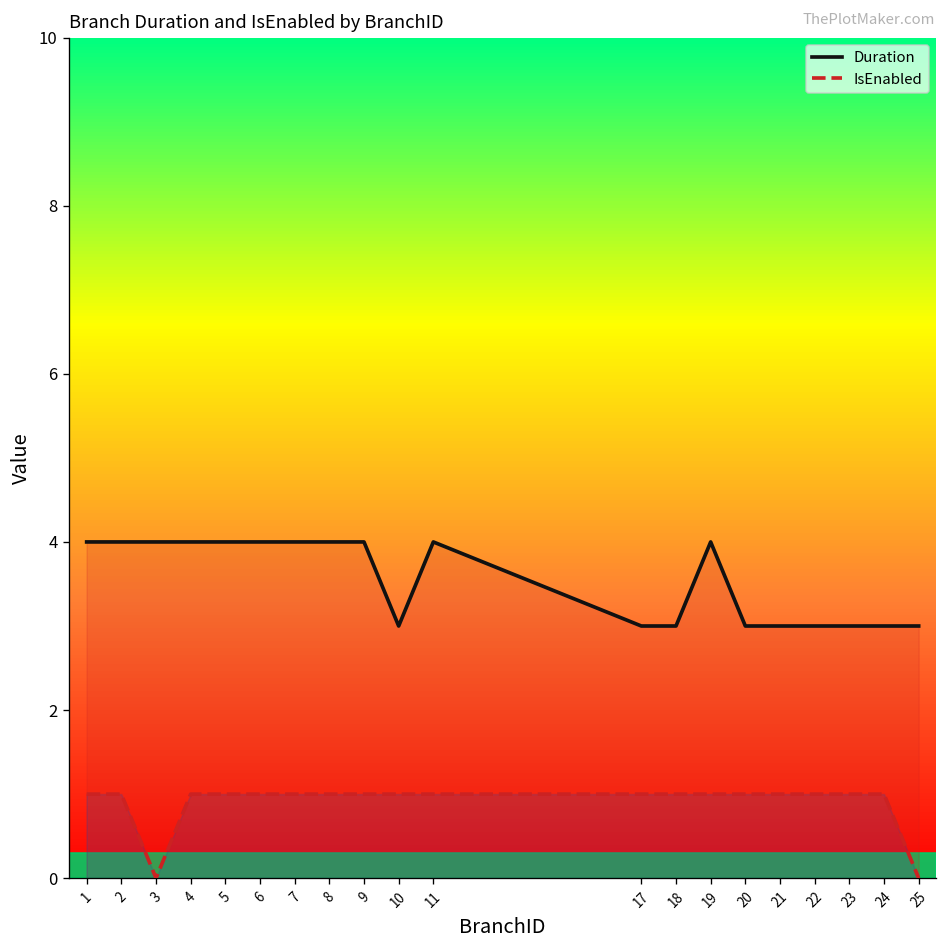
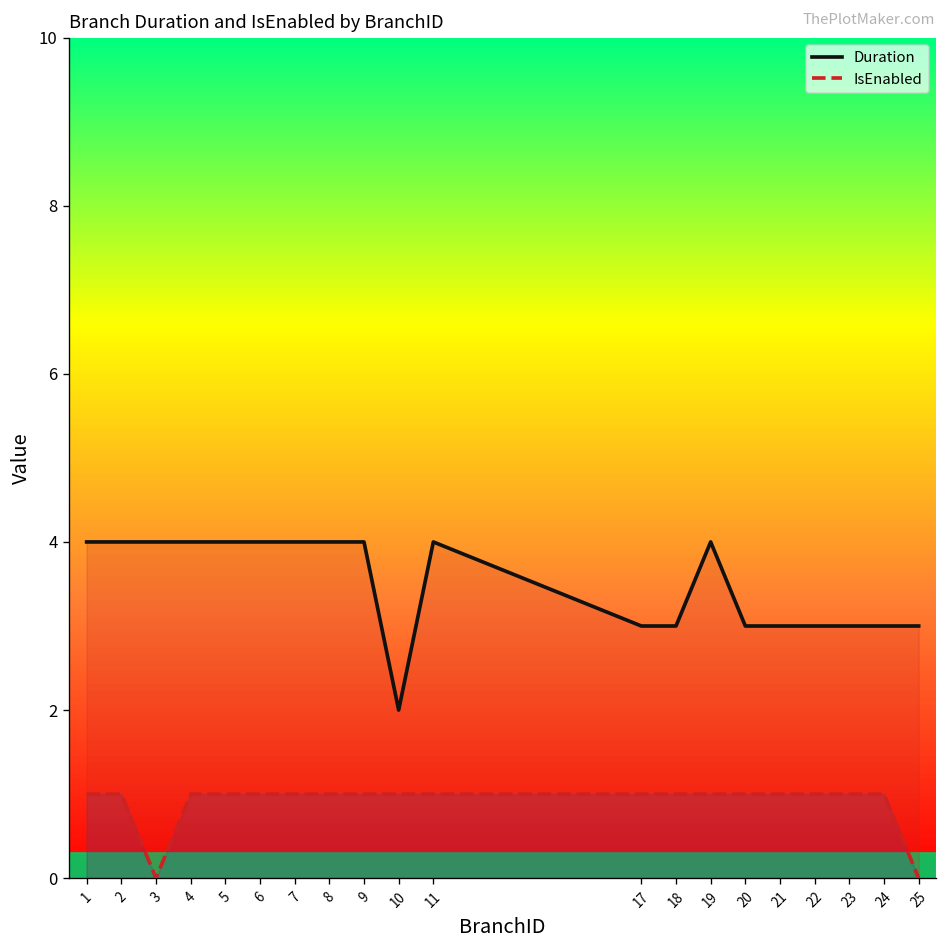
  {
    "Duration": {
      "1": 4,
      "2": 4,
      "3": 4,
      "4": 4,
      "5": 4,
      "6": 4,
      "7": 4,
      "8": 4,
      "9": 4,
-     "10": 3,
+     "10": 2,
      "11": 4,
      "17": 3,
      "18": 3,
      "19": 4,
      "20": 3,
      "21": 3,
      "22": 3,
      "23": 3,
      "24": 3,
      "25": 3
    },
    "IsEnabled": {
      "1": 1,
      "2": 1,
      "4": 1,
      "5": 1,
      "6": 1,
      "7": 1,
      "8": 1,
      "9": 1,
      "10": 1,
      "11": 1,
      "17": 1,
      "18": 1,
      "19": 1,
      "20": 1,
      "21": 1,
      "22": 1,
      "23": 1,
      "24": 1
    }
  }
